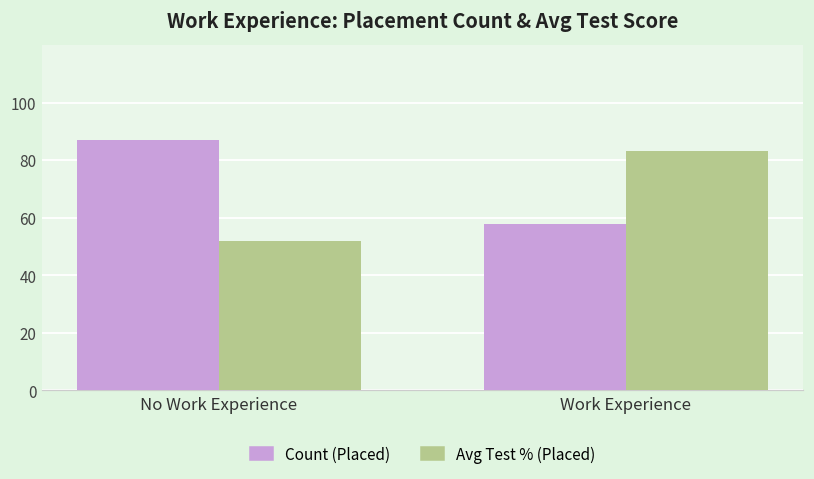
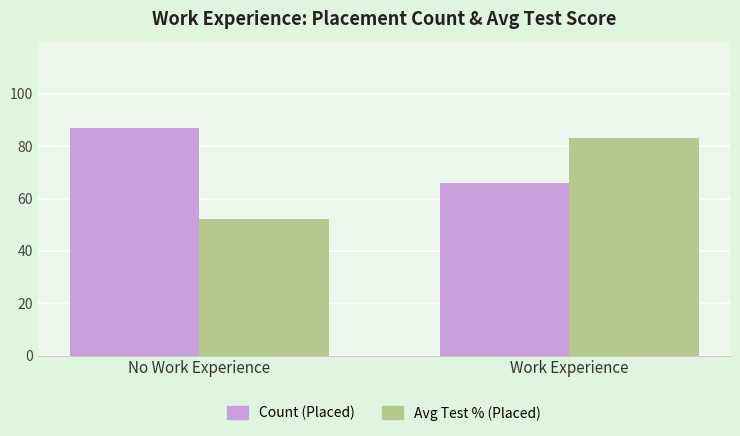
  {
    "Count (Placed)": {
      "No Work Experience": 87,
-     "Work Experience": 58
+     "Work Experience": 66
    },
    "Avg Test % (Placed)": {
      "No Work Experience": 52,
      "Work Experience": 83
    }
  }
